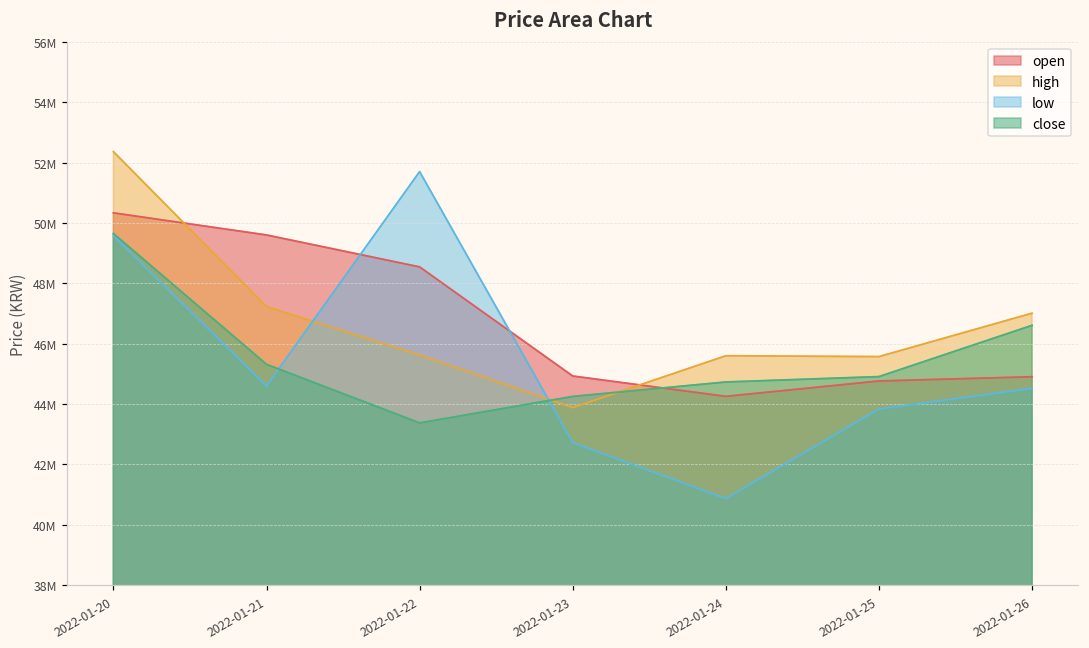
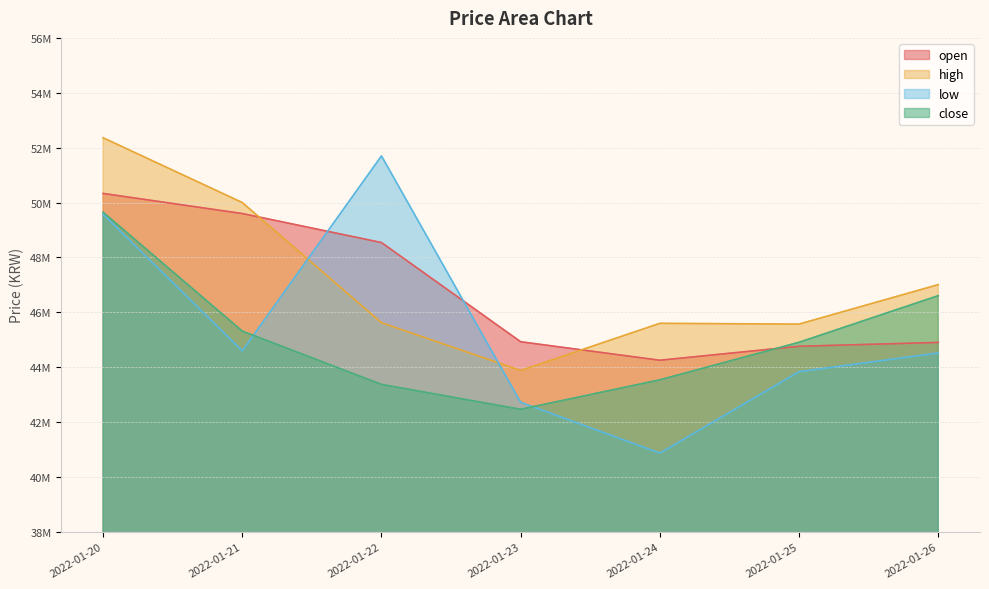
  {
    "open": {
      "2022-01-20": 50300000,
      "2022-01-21": 49600000,
      "2022-01-22": 48500000,
      "2022-01-23": 44900000,
      "2022-01-24": 44300000,
      "2022-01-25": 44800000,
      "2022-01-26": 44900000
    },
    "high": {
      "2022-01-20": 52400000,
-     "2022-01-21": 47200000,
+     "2022-01-21": 50000000,
      "2022-01-22": 45600000,
      "2022-01-23": 43900000,
      "2022-01-24": 45600000,
      "2022-01-25": 45600000,
      "2022-01-26": 47000000
    },
    "low": {
      "2022-01-21": 44600000,
      "2022-01-22": 51700000,
      "2022-01-23": 42700000,
      "2022-01-24": 40900000,
      "2022-01-25": 43800000,
      "2022-01-26": 44500000
    },
    "close": {
      "2022-01-21": 45300000,
      "2022-01-22": 43400000,
-     "2022-01-23": 44300000,
-     "2022-01-24": 44700000,
+     "2022-01-23": 42500000,
+     "2022-01-24": 43500000,
      "2022-01-25": 44900000,
      "2022-01-26": 46600000
    }
  }
